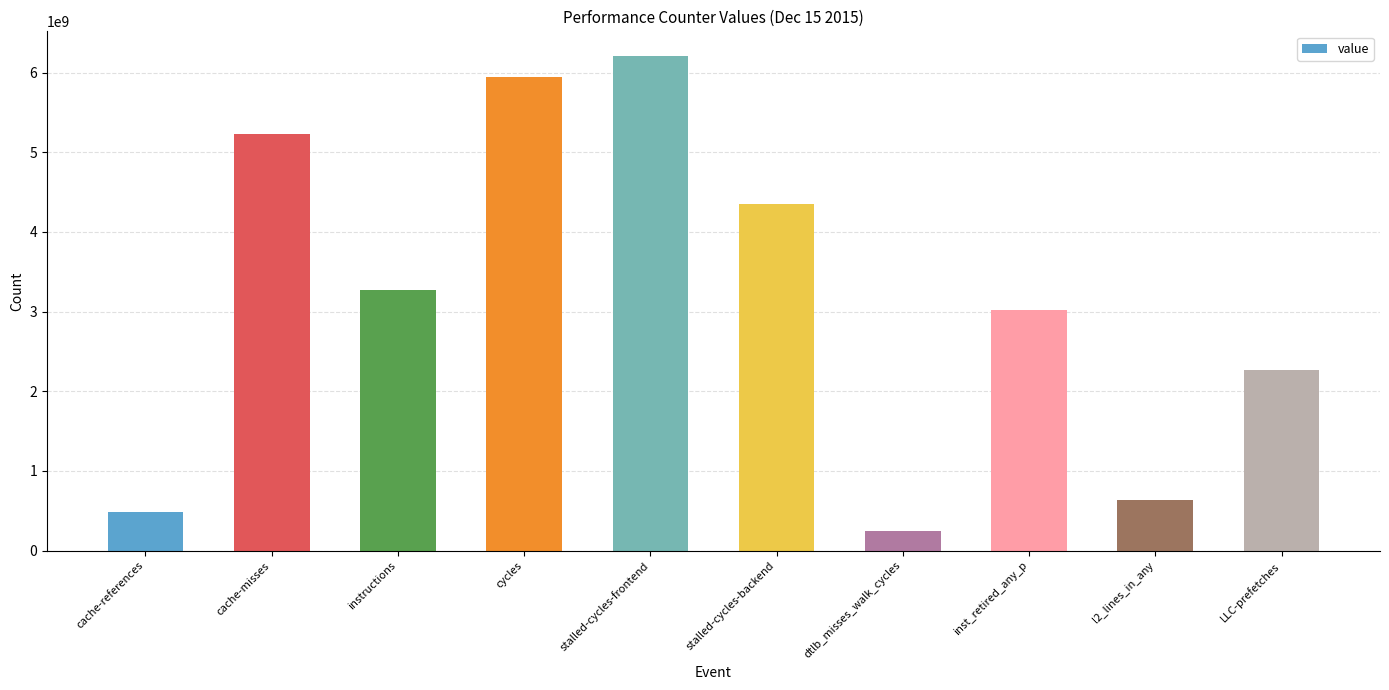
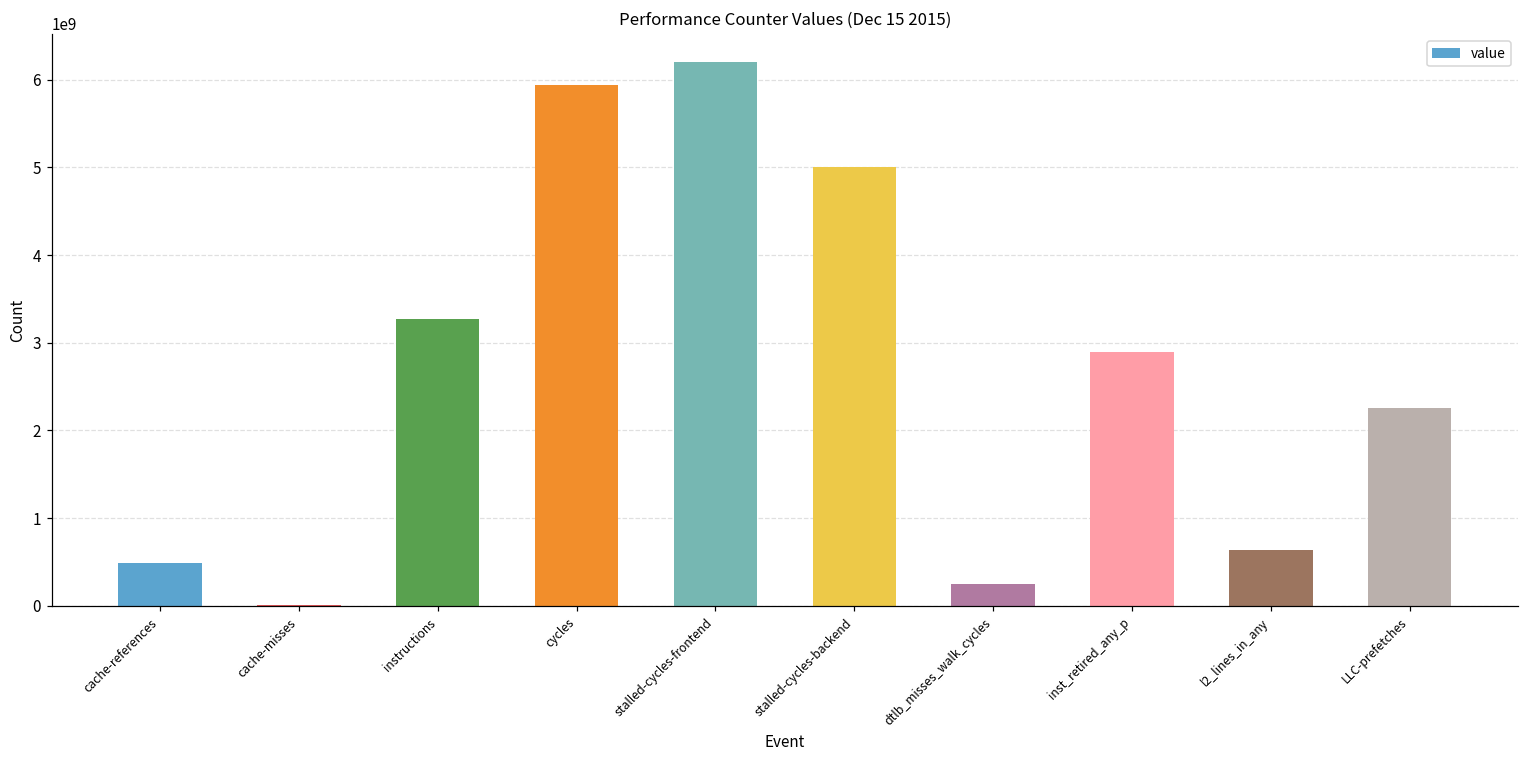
  {
    "cache-references": 500000000,
-   "cache-misses": 5200000000,
+   "cache-misses": 0,
    "instructions": 3300000000,
    "cycles": 5900000000,
    "stalled-cycles-frontend": 6200000000,
-   "stalled-cycles-backend": 4400000000,
+   "stalled-cycles-backend": 5000000000,
    "dtlb_misses_walk_cycles": 200000000,
-   "inst_retired_any_p": 3000000000,
+   "inst_retired_any_p": 2900000000,
    "l2_lines_in_any": 600000000,
    "LLC-prefetches": 2300000000
  }
